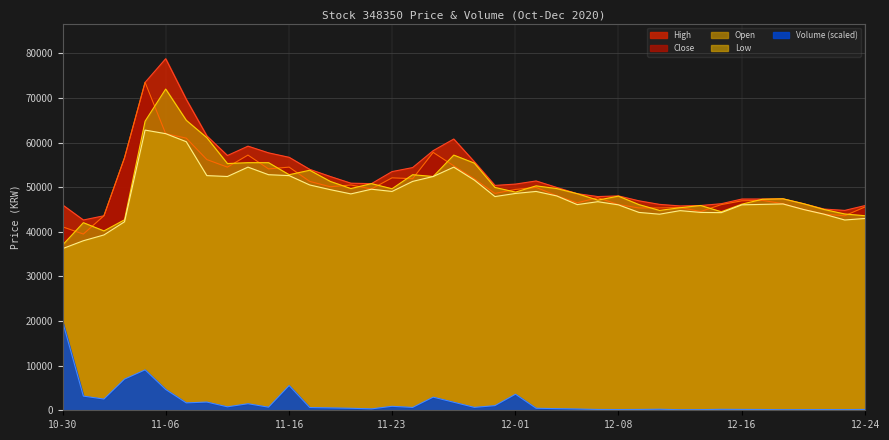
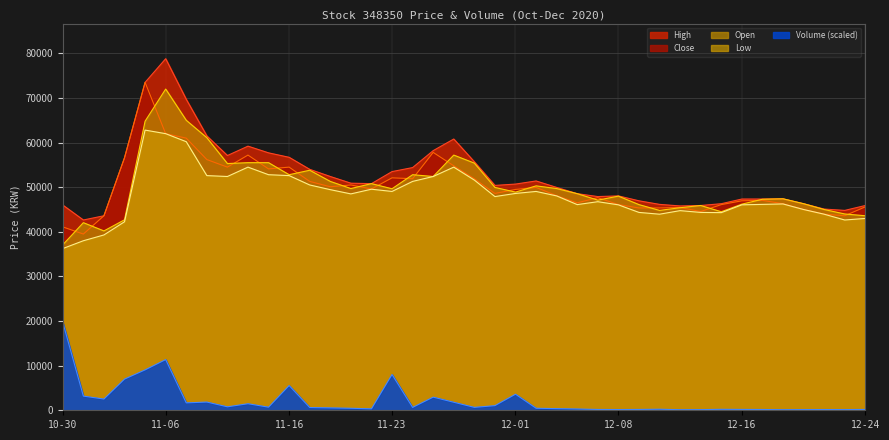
  {
    "Volume (scaled)": {
      "10-30": 20000,
-     "11-06": 5000,
+     "11-06": 11000,
      "11-16": 6000,
-     "11-23": 1000,
+     "11-23": 8000,
      "12-01": 4000,
      "12-08": 0,
      "12-16": 0,
      "12-24": 0
    }
  }
